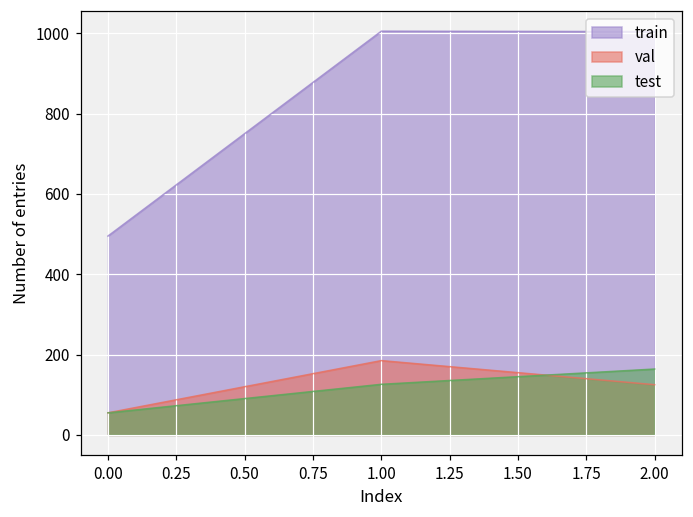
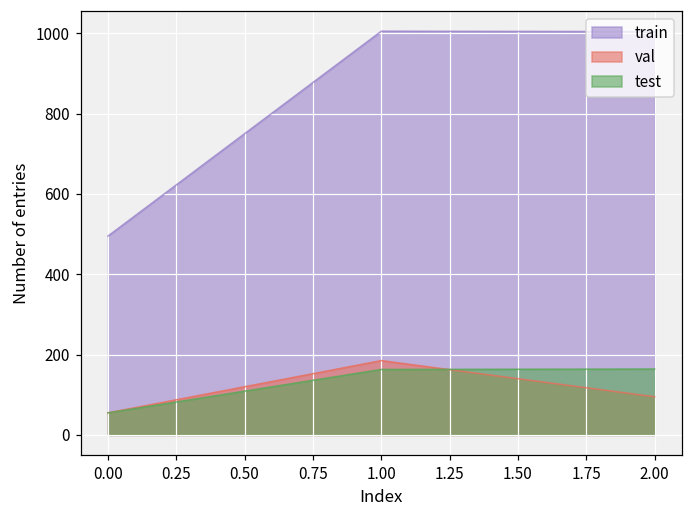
  {
    "train": {
      "0.00": 500,
      "1.00": 1010
    },
    "val": {
      "1.00": 190,
-     "2.00": 130
+     "2.00": 100
    },
    "test": {
-     "1.00": 130,
+     "1.00": 160,
      "2.00": 160
    }
  }
